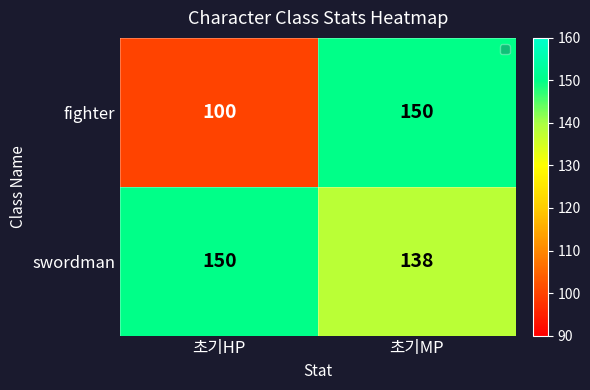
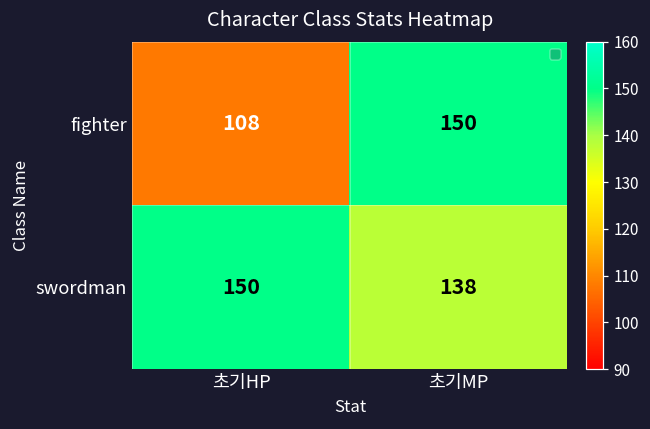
  {
    "fighter": {
-     "초기HP": 100,
+     "초기HP": 108,
      "초기MP": 150
    },
    "swordman": {
      "초기HP": 150,
      "초기MP": 138
    }
  }
